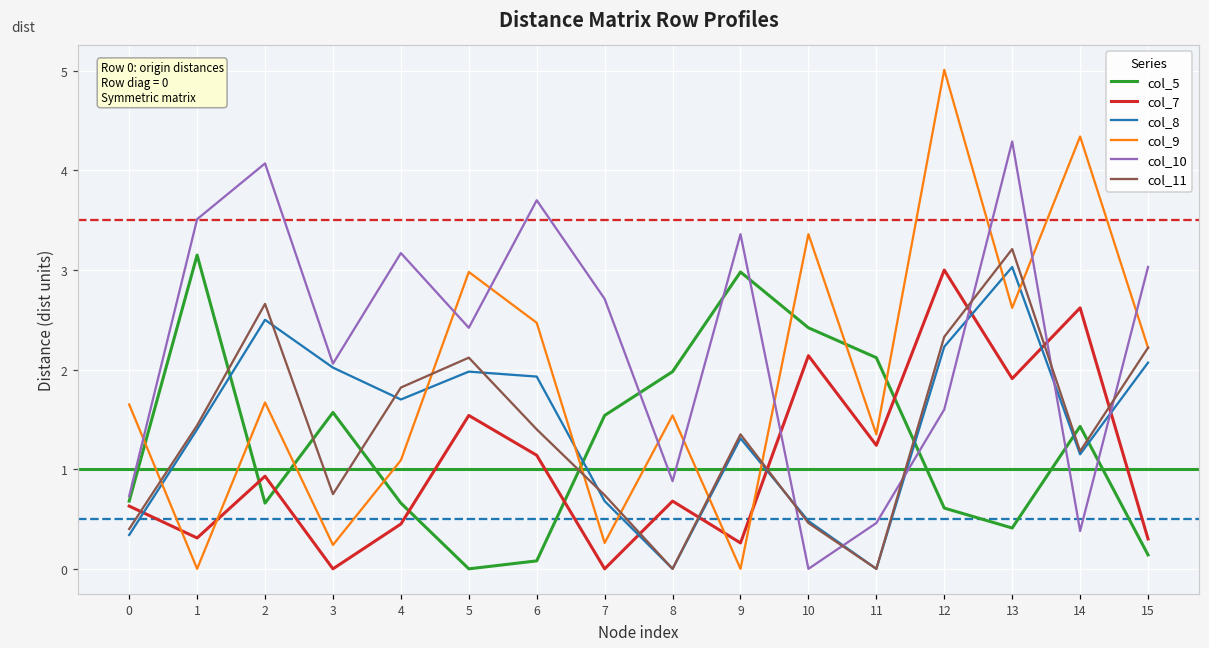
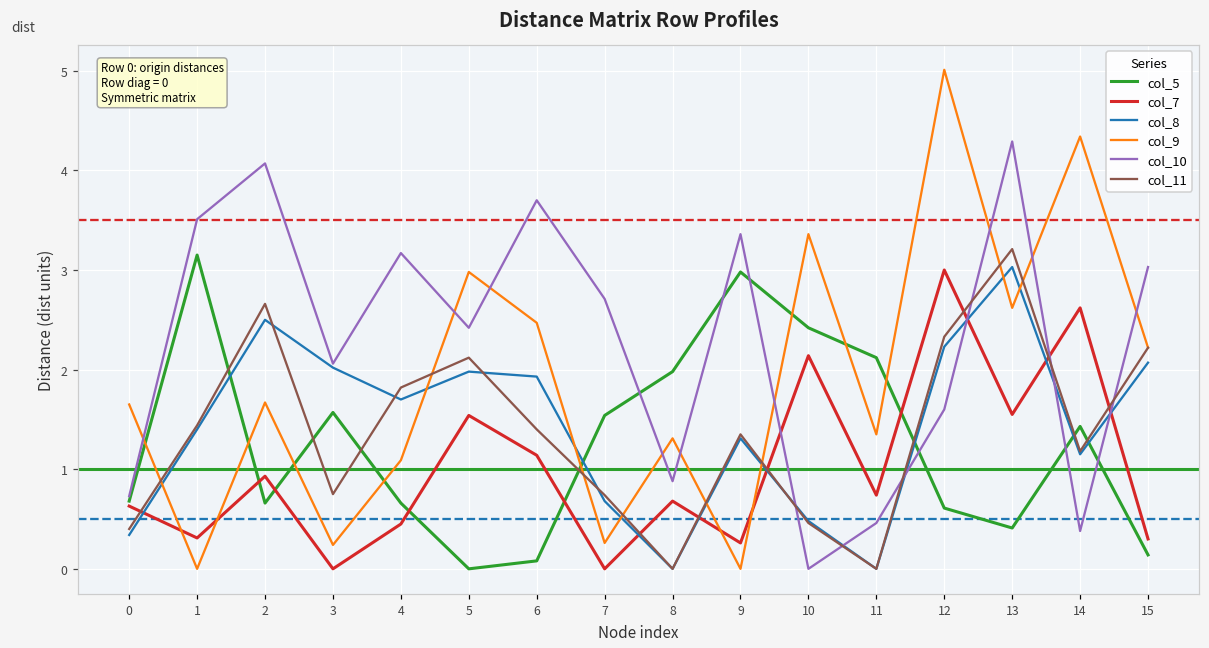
  {
    "col_5": {
      "0": 0.7,
      "1": 3.2,
      "2": 0.7,
      "3": 1.6,
      "4": 0.7,
      "5": 0.0,
      "6": 0.1,
      "7": 1.5,
      "8": 2.0,
      "9": 3.0,
      "10": 2.4,
      "11": 2.1,
      "12": 0.6,
      "13": 0.4,
      "14": 1.4,
      "15": 0.1
    },
    "col_7": {
      "0": 0.6,
      "1": 0.3,
      "2": 0.9,
      "3": 0.0,
      "4": 0.5,
      "5": 1.5,
      "6": 1.1,
      "7": 0.0,
      "8": 0.7,
      "9": 0.3,
      "10": 2.1,
-     "11": 1.2,
+     "11": 0.7,
      "12": 3.0,
-     "13": 1.9,
+     "13": 1.6,
      "14": 2.6,
      "15": 0.3
    },
    "col_8": {
      "0": 0.3,
      "1": 1.4,
      "2": 2.5,
      "3": 2.0,
      "4": 1.7,
      "5": 2.0,
      "6": 1.9,
      "7": 0.7,
      "9": 1.3,
      "12": 2.2,
      "13": 3.0,
      "14": 1.2,
      "15": 2.1
    },
    "col_9": {
      "0": 1.7,
      "1": 0.0,
      "2": 1.7,
      "3": 0.2,
      "4": 1.1,
      "5": 3.0,
      "6": 2.5,
      "7": 0.3,
-     "8": 1.5,
+     "8": 1.3,
      "9": 0.0,
      "10": 3.4,
      "11": 1.4,
      "12": 5.0,
      "13": 2.6,
      "14": 4.3
    },
    "col_10": {
      "0": 0.7,
      "1": 3.5,
      "2": 4.1,
      "3": 2.1,
      "4": 3.2,
      "5": 2.4,
      "6": 3.7,
      "7": 2.7,
      "8": 0.9,
      "9": 3.4,
      "10": 0.0,
      "11": 0.5,
      "12": 1.6,
      "13": 4.3,
      "14": 0.4,
      "15": 3.0
    },
    "col_11": {
      "0": 0.4,
      "1": 1.4,
      "2": 2.7,
      "3": 0.8,
      "4": 1.8,
      "5": 2.1,
      "6": 1.4,
      "7": 0.7,
      "9": 1.4,
      "12": 2.3,
      "13": 3.2,
      "14": 1.2
    }
  }
